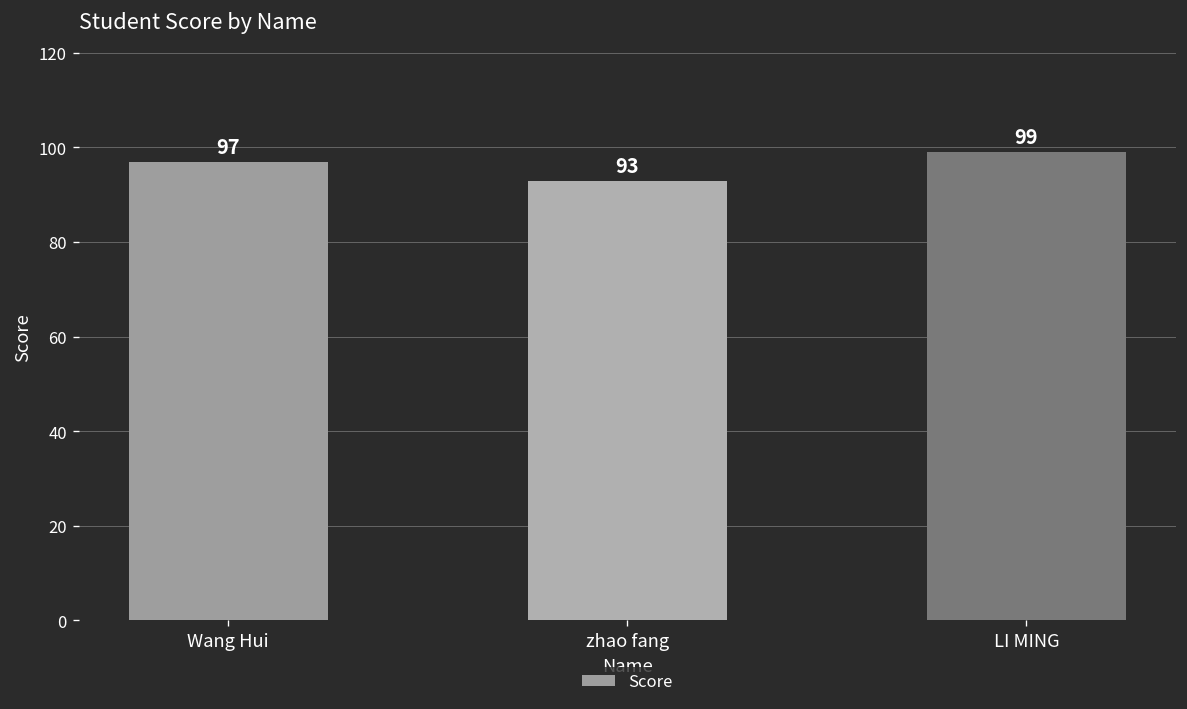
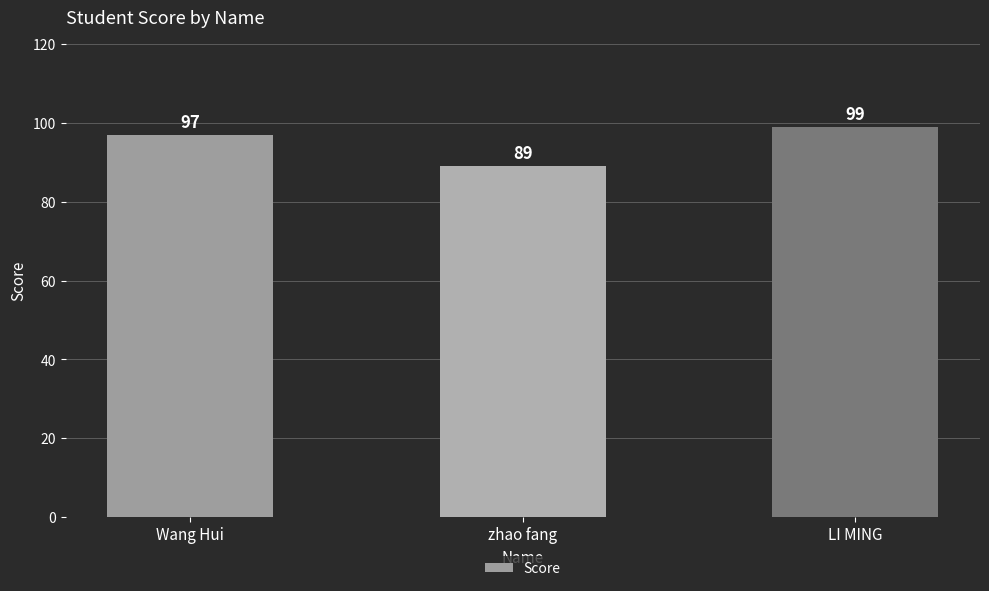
  {
    "Wang Hui": 97,
-   "zhao fang": 93,
+   "zhao fang": 89,
    "LI MING": 99
  }
